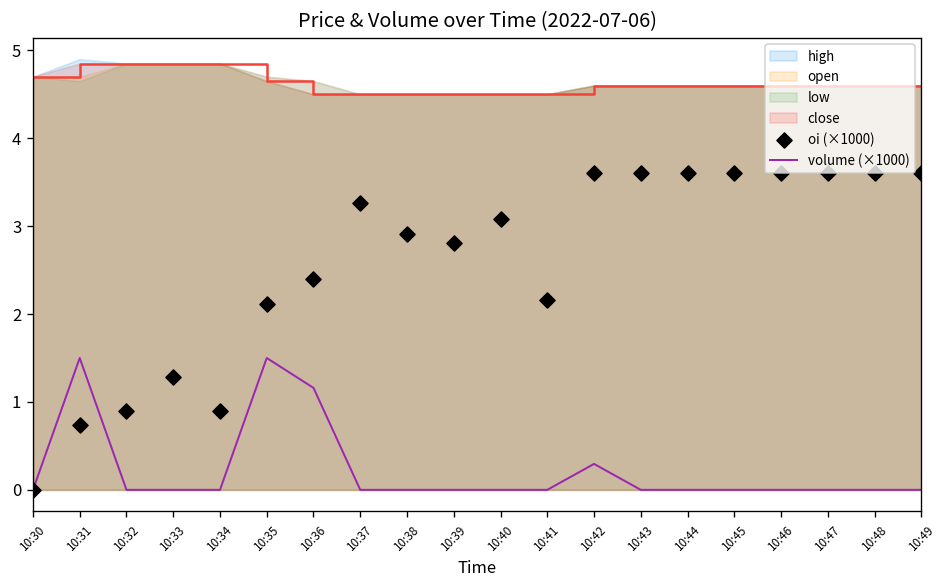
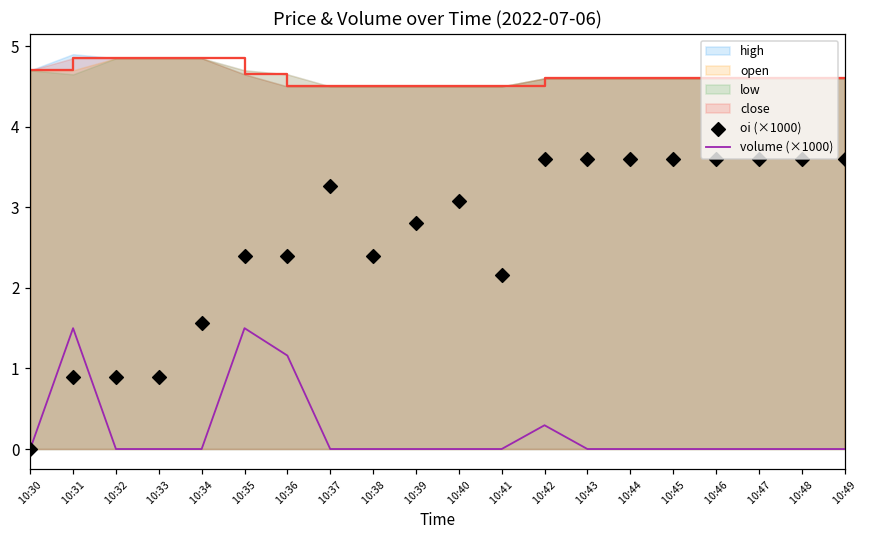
  {
    "volume (×1000)": {
      "10:31": 1.5,
      "10:32": 0.0,
      "10:33": 0.0,
      "10:34": 0.0,
      "10:35": 1.5,
      "10:36": 1.2,
      "10:37": 0.0,
      "10:38": 0.0,
      "10:39": 0.0,
      "10:40": 0.0,
      "10:41": 0.0,
      "10:42": 0.3,
      "10:43": 0.0,
      "10:44": 0.0,
      "10:45": 0.0,
      "10:46": 0.0,
      "10:47": 0.0,
      "10:48": 0.0,
      "10:49": 0.0
    },
    "oi (×1000)": {
-     "10:31": 0.7,
-     "10:33": 1.3,
-     "10:34": 0.9,
-     "10:35": 2.1,
-     "10:38": 2.9
+     "10:31": 0.9,
+     "10:33": 0.9,
+     "10:34": 1.6,
+     "10:35": 2.4,
+     "10:38": 2.4
    }
  }
